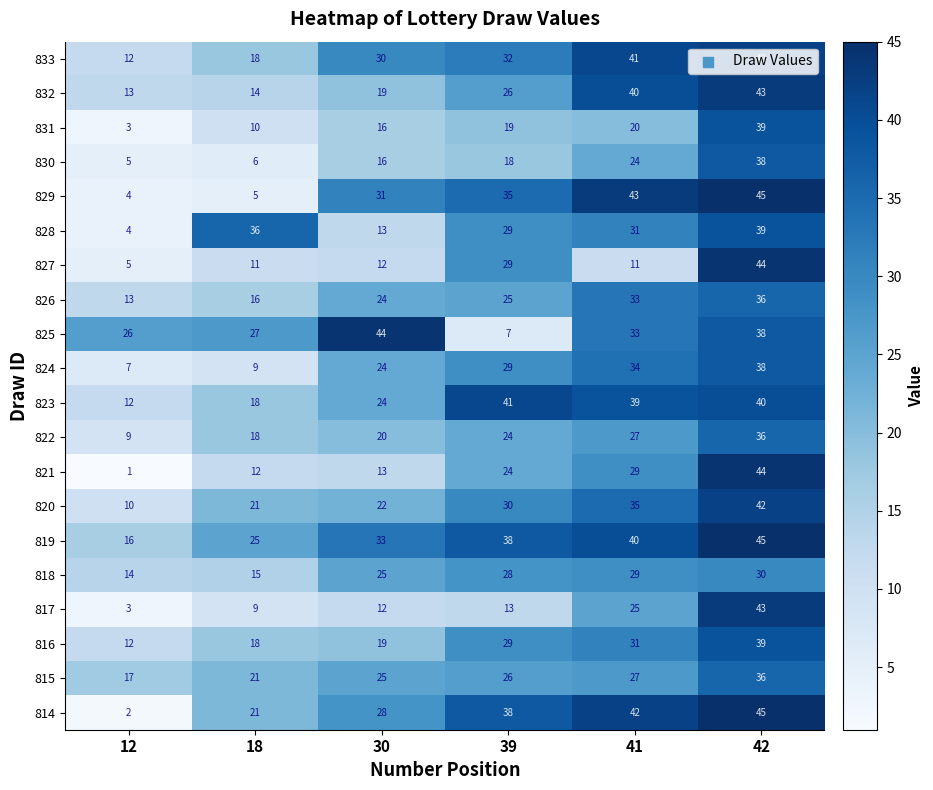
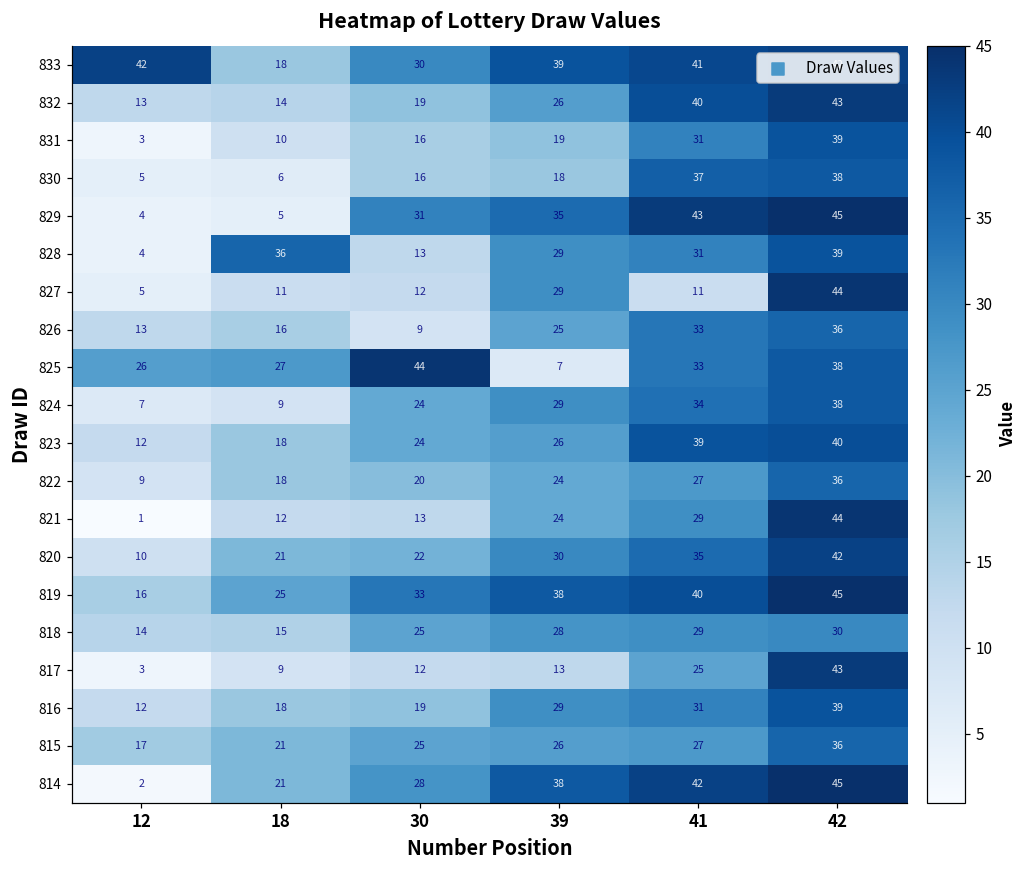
  {
    "833": {
-     "12": 12,
+     "12": 42,
      "18": 18,
      "30": 30,
-     "39": 32,
+     "39": 39,
      "41": 41
    },
    "832": {
      "12": 13,
      "18": 14,
      "30": 19,
      "39": 26,
      "41": 40,
      "42": 43
    },
    "831": {
      "12": 3,
      "18": 10,
      "30": 16,
      "39": 19,
-     "41": 20,
+     "41": 31,
      "42": 39
    },
    "830": {
      "12": 5,
      "18": 6,
      "30": 16,
      "39": 18,
-     "41": 24,
+     "41": 37,
      "42": 38
    },
    "829": {
      "12": 4,
      "18": 5,
      "30": 31,
      "39": 35,
      "41": 43,
      "42": 45
    },
    "828": {
      "12": 4,
      "18": 36,
      "30": 13,
      "39": 29,
      "41": 31,
      "42": 39
    },
    "827": {
      "12": 5,
      "18": 11,
      "30": 12,
      "39": 29,
      "41": 11,
      "42": 44
    },
    "826": {
      "12": 13,
      "18": 16,
-     "30": 24,
+     "30": 9,
      "39": 25,
      "41": 33,
      "42": 36
    },
    "825": {
      "12": 26,
      "18": 27,
      "30": 44,
      "39": 7,
      "41": 33,
      "42": 38
    },
    "824": {
      "12": 7,
      "18": 9,
      "30": 24,
      "39": 29,
      "41": 34,
      "42": 38
    },
    "823": {
      "12": 12,
      "18": 18,
      "30": 24,
-     "39": 41,
+     "39": 26,
      "41": 39,
      "42": 40
    },
    "822": {
      "12": 9,
      "18": 18,
      "30": 20,
      "39": 24,
      "41": 27,
      "42": 36
    },
    "821": {
      "12": 1,
      "18": 12,
      "30": 13,
      "39": 24,
      "41": 29,
      "42": 44
    },
    "820": {
      "12": 10,
      "18": 21,
      "30": 22,
      "39": 30,
      "41": 35,
      "42": 42
    },
    "819": {
      "12": 16,
      "18": 25,
      "30": 33,
      "39": 38,
      "41": 40,
      "42": 45
    },
    "818": {
      "12": 14,
      "18": 15,
      "30": 25,
      "39": 28,
      "41": 29,
      "42": 30
    },
    "817": {
      "12": 3,
      "18": 9,
      "30": 12,
      "39": 13,
      "41": 25,
      "42": 43
    },
    "816": {
      "12": 12,
      "18": 18,
      "30": 19,
      "39": 29,
      "41": 31,
      "42": 39
    },
    "815": {
      "12": 17,
      "18": 21,
      "30": 25,
      "39": 26,
      "41": 27,
      "42": 36
    },
    "814": {
      "12": 2,
      "18": 21,
      "30": 28,
      "39": 38,
      "41": 42,
      "42": 45
    }
  }
